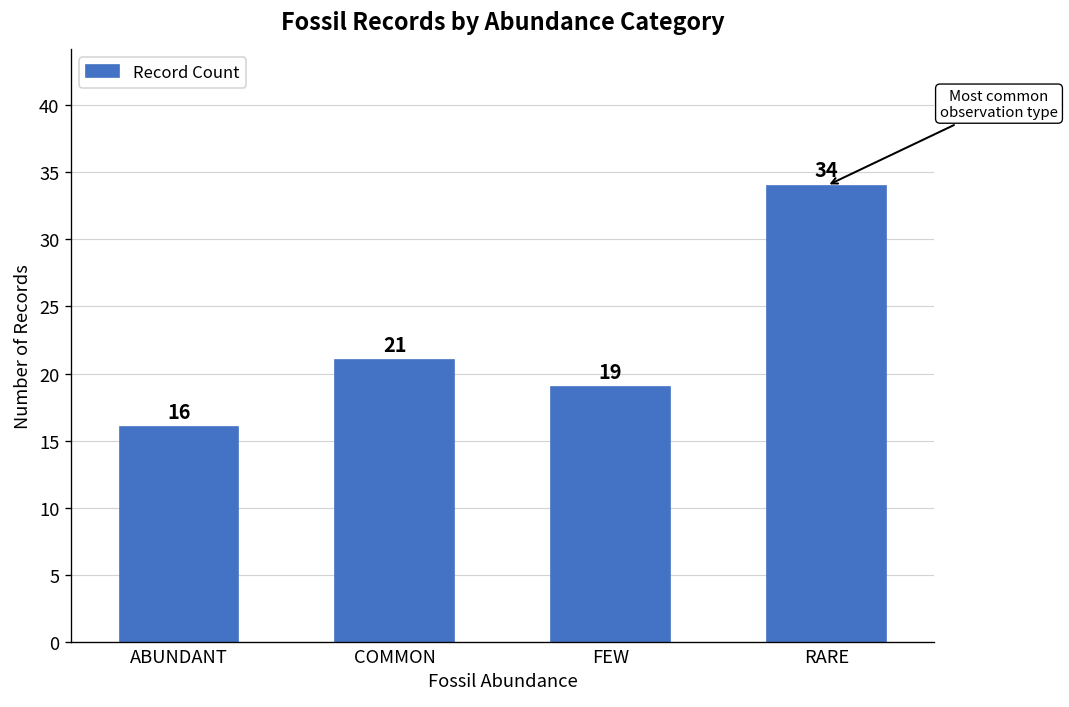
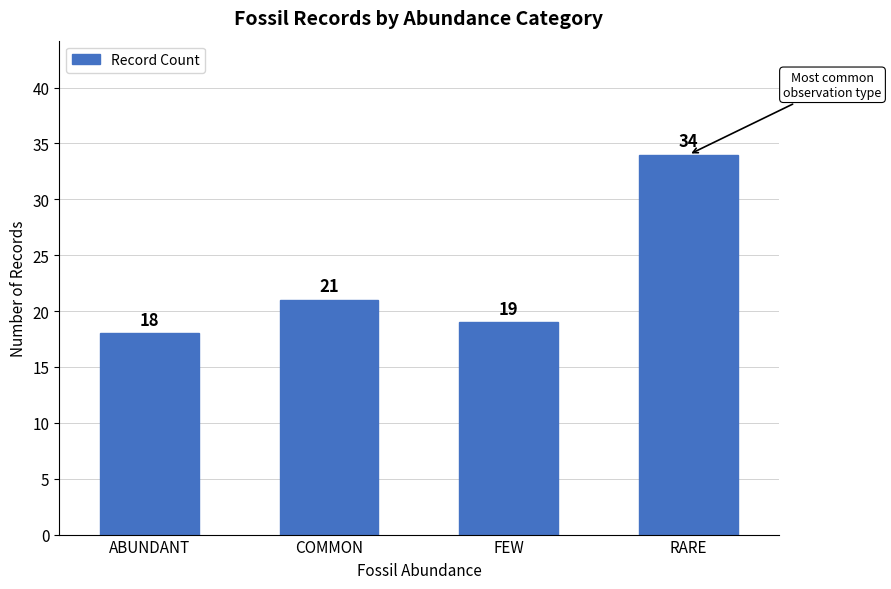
  {
-   "ABUNDANT": 16,
+   "ABUNDANT": 18,
    "COMMON": 21,
    "FEW": 19
  }
